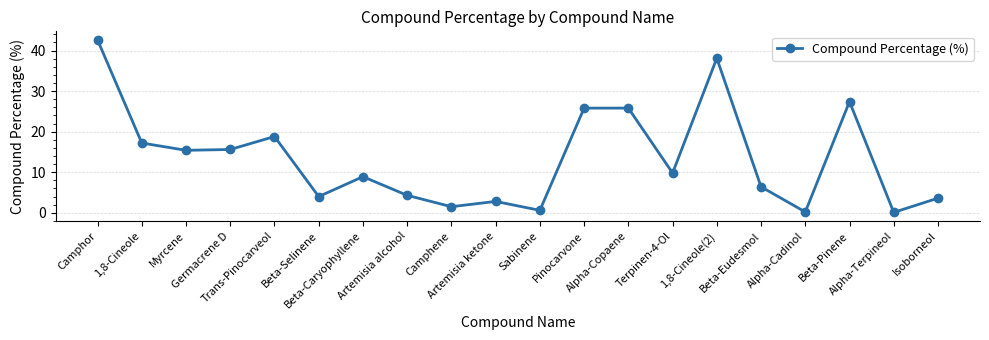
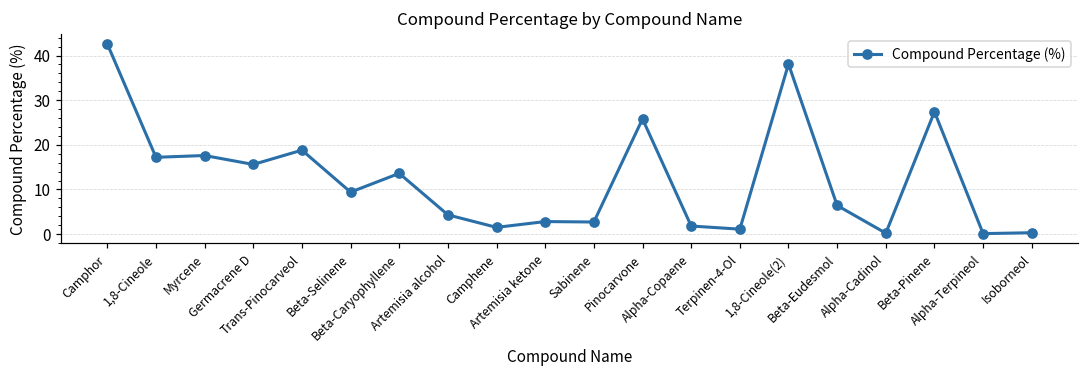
  {
    "Camphor": 43,
    "1,8-Cineole": 17,
-   "Myrcene": 15,
+   "Myrcene": 18,
    "Germacrene D": 16,
    "Trans-Pinocarveol": 19,
-   "Beta-Selinene": 4,
-   "Beta-Caryophyllene": 9,
+   "Beta-Selinene": 9,
+   "Beta-Caryophyllene": 14,
    "Artemisia alcohol": 4,
    "Camphene": 2,
    "Artemisia ketone": 3,
-   "Sabinene": 1,
+   "Sabinene": 3,
    "Pinocarvone": 26,
-   "Alpha-Copaene": 26,
-   "Terpinen-4-Ol": 10,
+   "Alpha-Copaene": 2,
+   "Terpinen-4-Ol": 1,
    "1,8-Cineole(2)": 38,
    "Beta-Eudesmol": 6,
    "Alpha-Cadinol": 0,
    "Beta-Pinene": 27,
    "Alpha-Terpineol": 0,
-   "Isoborneol": 4
+   "Isoborneol": 0
  }
